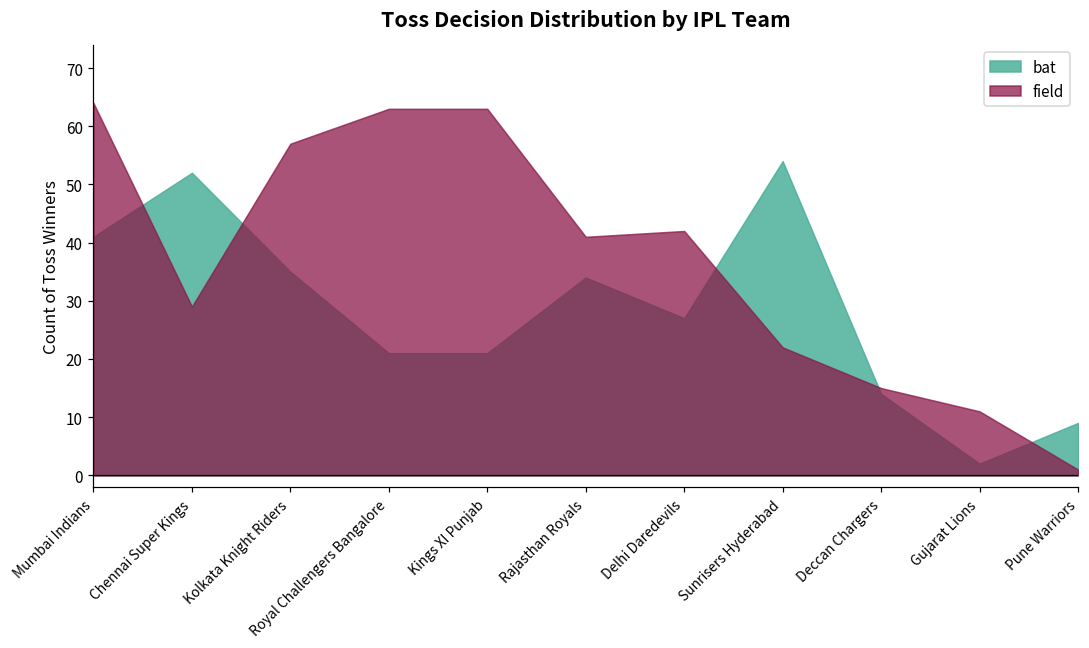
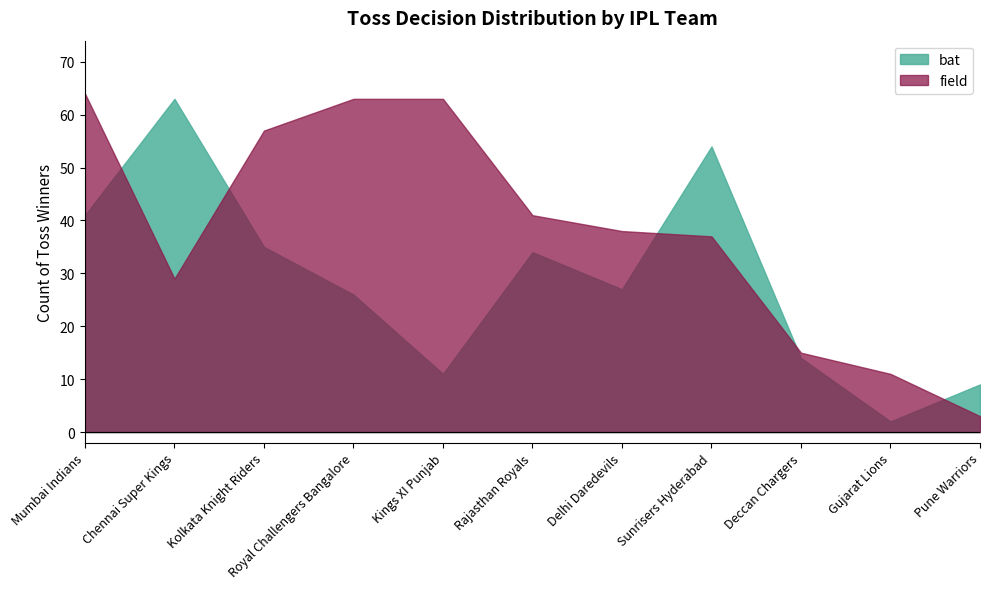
  {
    "bat": {
      "Mumbai Indians": 41,
-     "Chennai Super Kings": 52,
+     "Chennai Super Kings": 63,
      "Kolkata Knight Riders": 35,
-     "Royal Challengers Bangalore": 21,
-     "Kings XI Punjab": 21,
+     "Royal Challengers Bangalore": 26,
+     "Kings XI Punjab": 11,
      "Rajasthan Royals": 34,
      "Delhi Daredevils": 27,
      "Sunrisers Hyderabad": 54,
      "Deccan Chargers": 14,
      "Gujarat Lions": 2,
      "Pune Warriors": 9
    },
    "field": {
      "Mumbai Indians": 64,
      "Chennai Super Kings": 29,
      "Kolkata Knight Riders": 57,
      "Royal Challengers Bangalore": 63,
      "Kings XI Punjab": 63,
      "Rajasthan Royals": 41,
-     "Delhi Daredevils": 42,
-     "Sunrisers Hyderabad": 22,
+     "Delhi Daredevils": 38,
+     "Sunrisers Hyderabad": 37,
      "Deccan Chargers": 15,
      "Gujarat Lions": 11,
-     "Pune Warriors": 1
+     "Pune Warriors": 3
    }
  }
